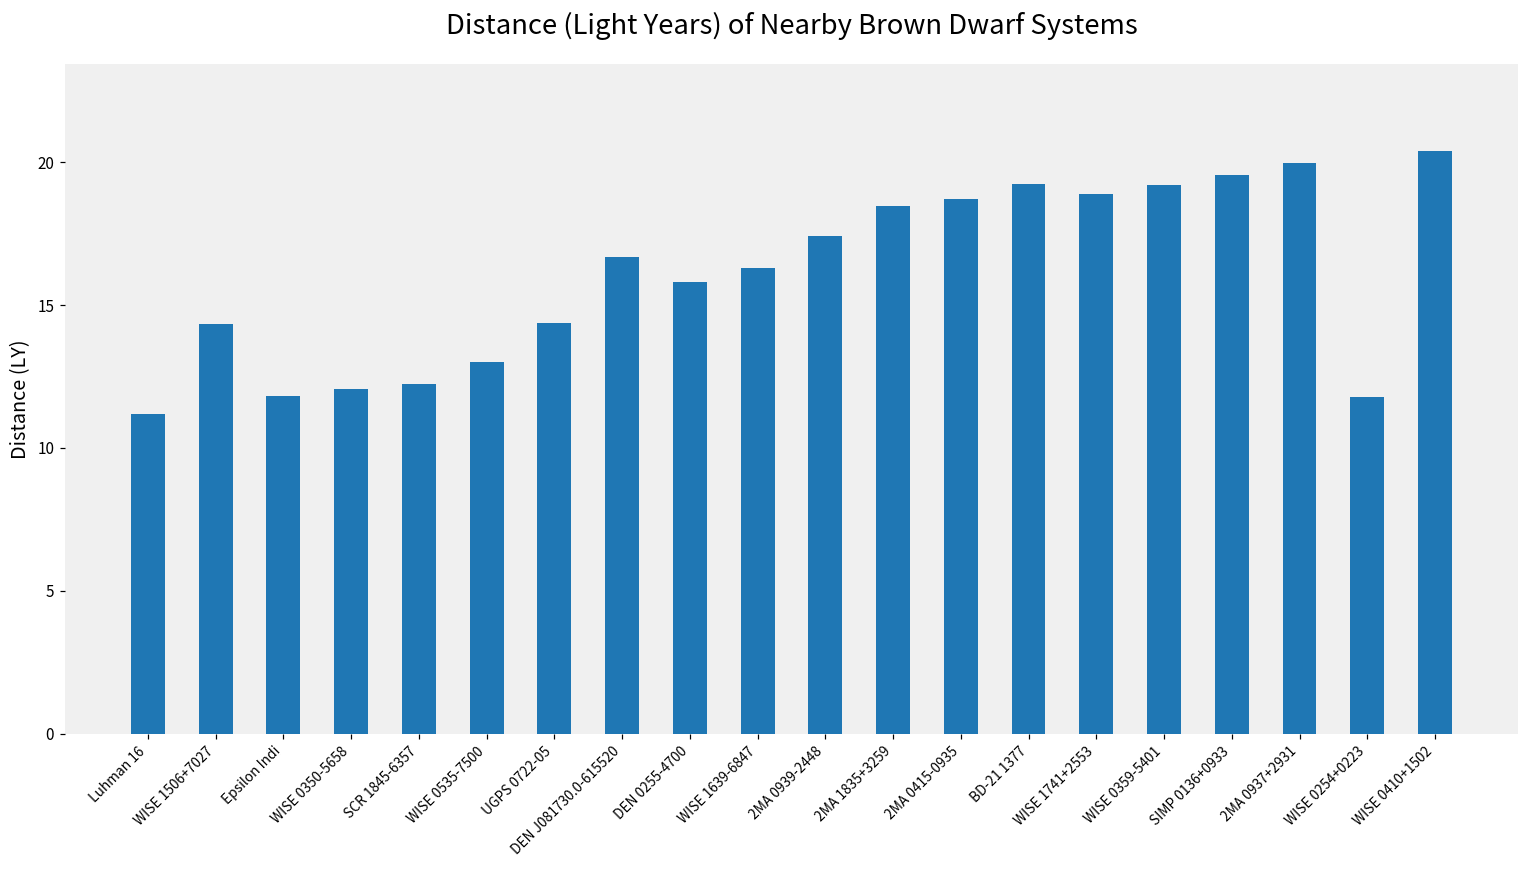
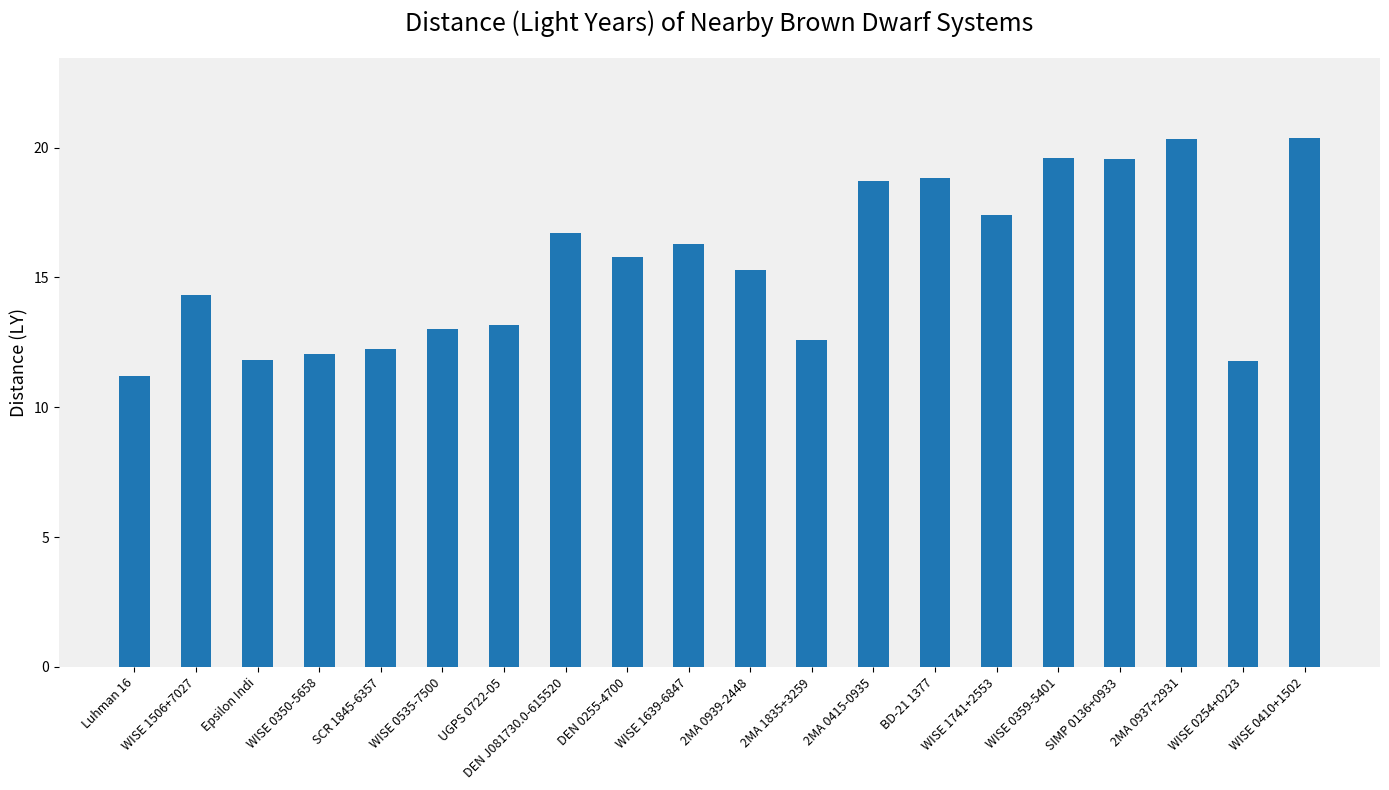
  {
    "Luhman 16": 11.2,
    "WISE 1506+7027": 14.3,
    "Epsilon Indi": 11.8,
    "WISE 0350-5658": 12.1,
    "SCR 1845-6357": 12.2,
    "WISE 0535-7500": 13.0,
-   "UGPS 0722-05": 14.4,
+   "UGPS 0722-05": 13.2,
    "DEN J081730.0-615520": 16.7,
    "DEN 0255-4700": 15.8,
    "WISE 1639-6847": 16.3,
-   "2MA 0939-2448": 17.4,
-   "2MA 1835+3259": 18.5,
+   "2MA 0939-2448": 15.3,
+   "2MA 1835+3259": 12.6,
    "2MA 0415-0935": 18.7,
-   "BD-21 1377": 19.3,
-   "WISE 1741+2553": 18.9,
-   "WISE 0359-5401": 19.2,
+   "BD-21 1377": 18.8,
+   "WISE 1741+2553": 17.4,
+   "WISE 0359-5401": 19.6,
    "SIMP 0136+0933": 19.6,
-   "2MA 0937+2931": 20.0,
+   "2MA 0937+2931": 20.3,
    "WISE 0254+0223": 11.8,
    "WISE 0410+1502": 20.4
  }
